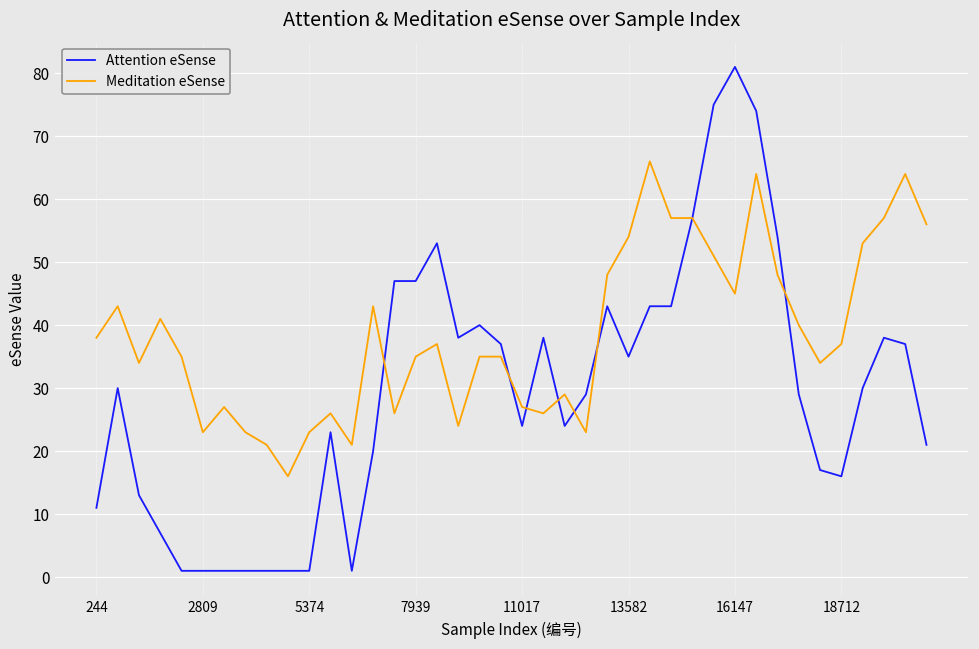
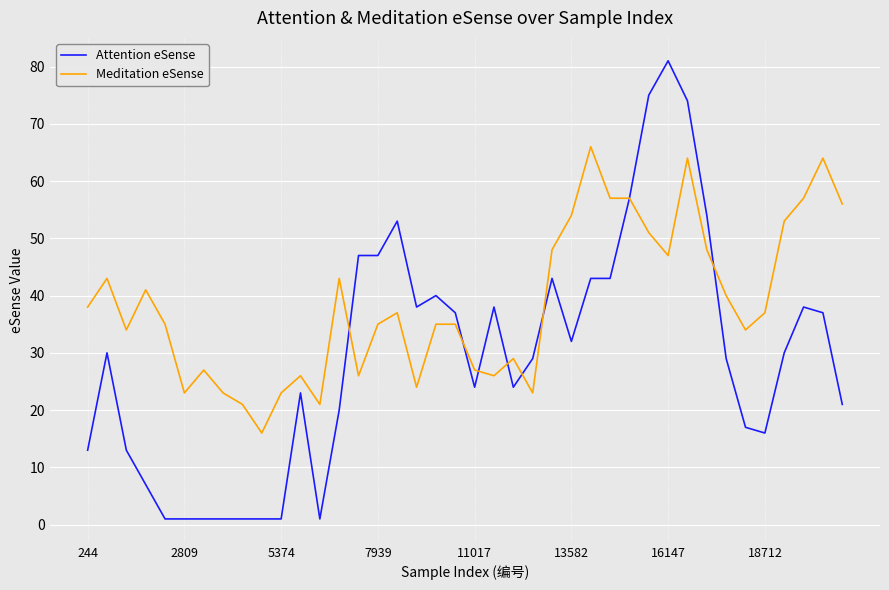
  {
    "Attention eSense": {
-     "244": 11,
+     "244": 13,
      "2809": 1,
      "5374": 1,
      "7939": 47,
      "11017": 24,
-     "13582": 35,
+     "13582": 32,
      "16147": 81,
      "18712": 16
    },
    "Meditation eSense": {
      "244": 38,
      "2809": 23,
      "5374": 23,
      "7939": 35,
      "11017": 27,
      "13582": 54,
-     "16147": 45,
+     "16147": 47,
      "18712": 37
    }
  }
